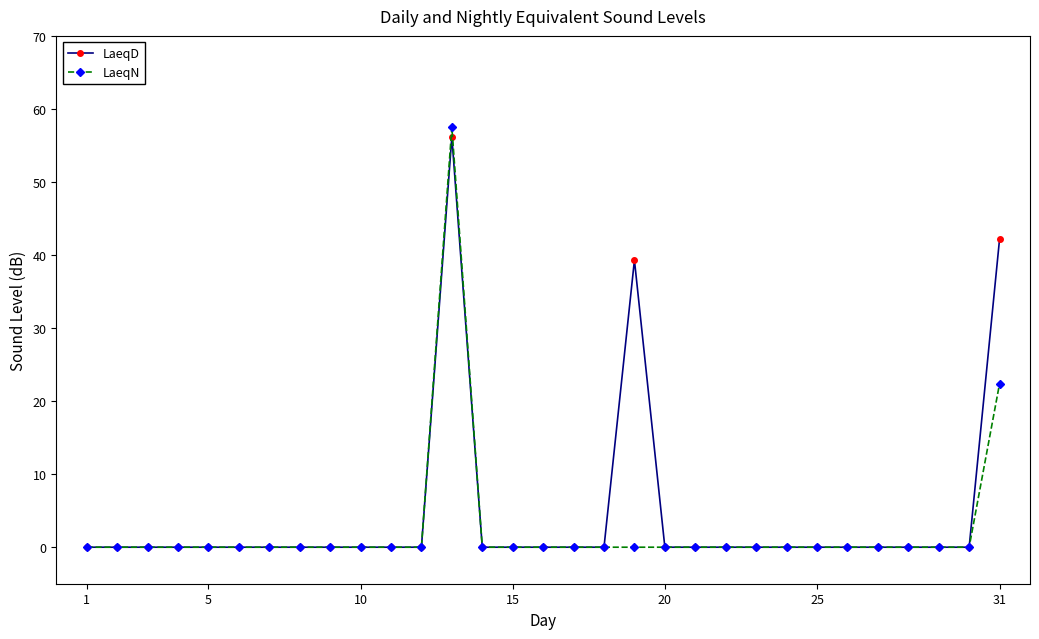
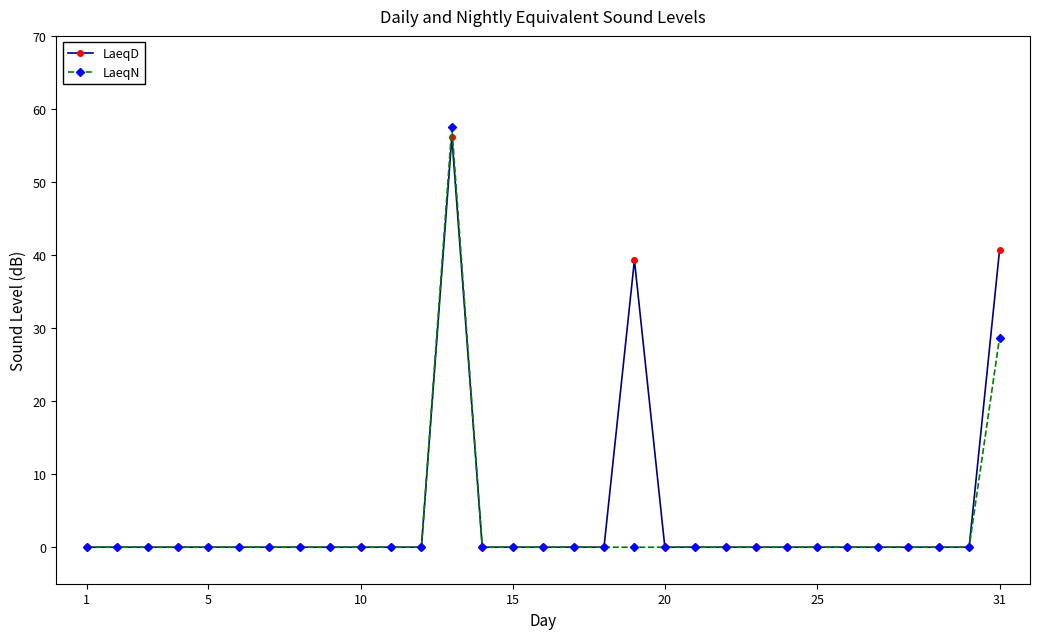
  {
    "LaeqD": {
-     "31": 42
+     "31": 41
    },
    "LaeqN": {
-     "31": 22
+     "31": 29
    }
  }
